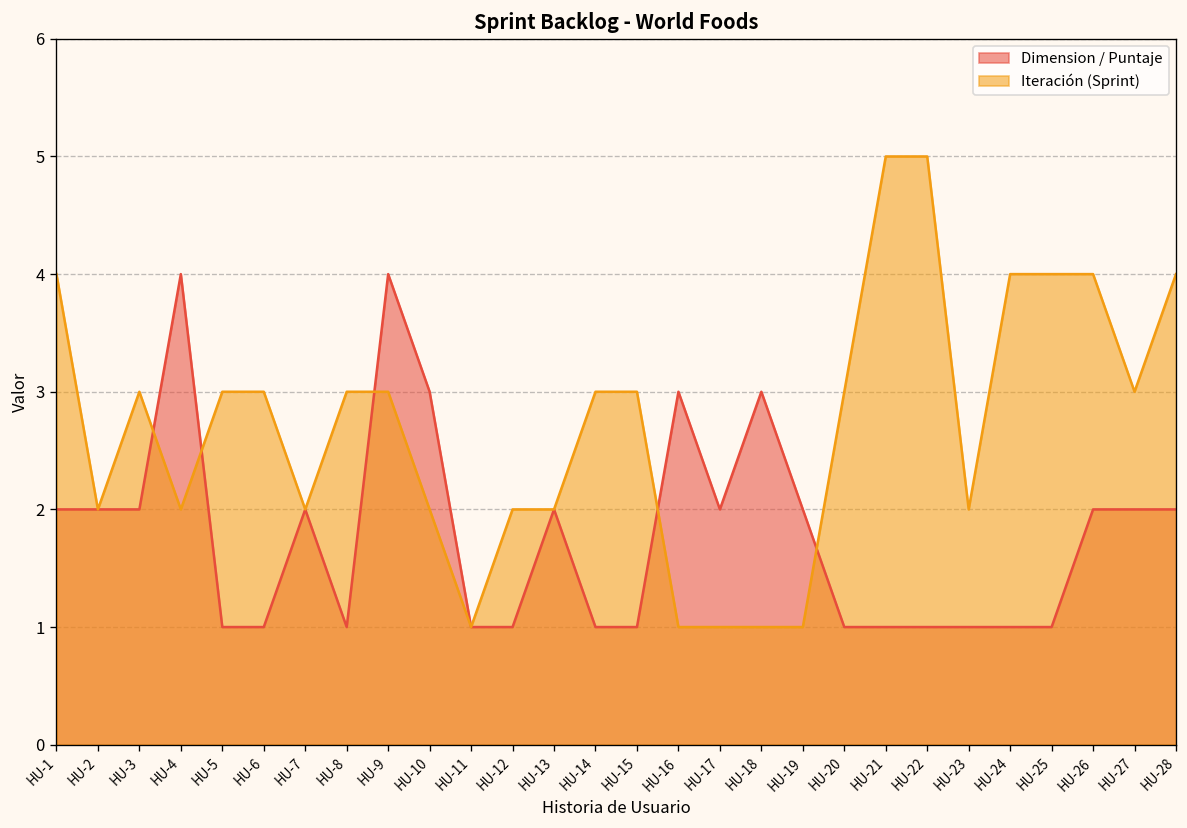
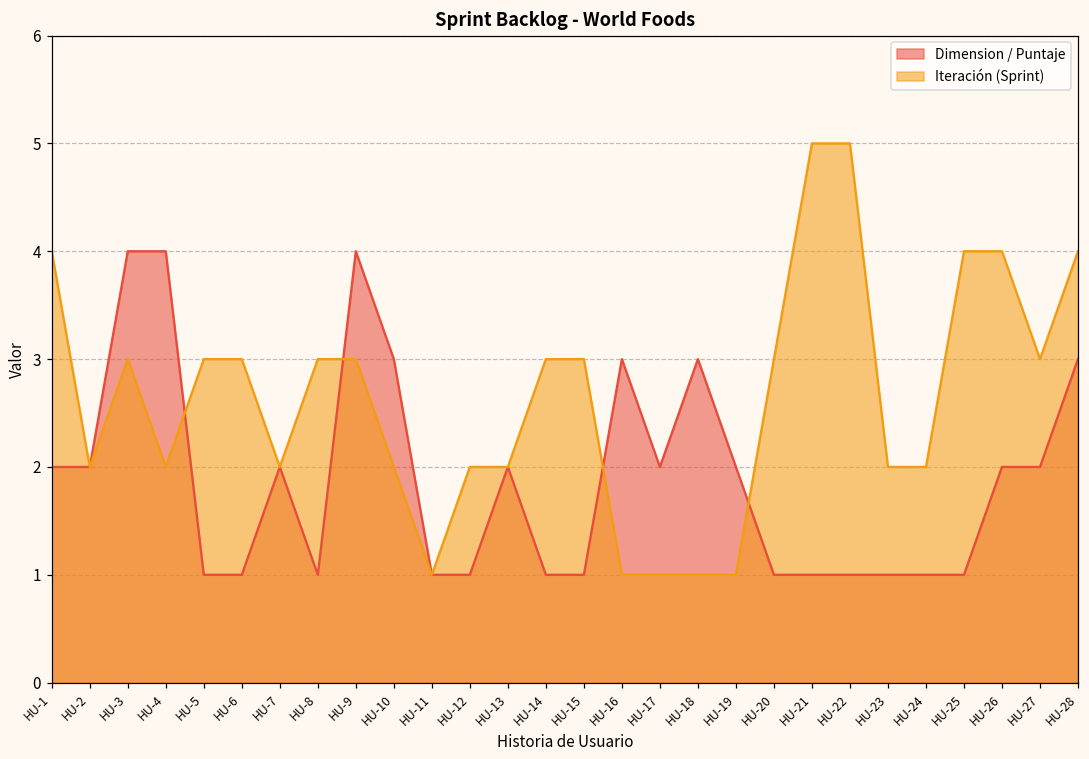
  {
    "Dimension / Puntaje": {
      "HU-1": 2,
-     "HU-3": 2,
+     "HU-3": 4,
      "HU-4": 4,
      "HU-5": 1,
      "HU-6": 1,
      "HU-8": 1,
      "HU-9": 4,
      "HU-10": 3,
      "HU-12": 1,
      "HU-14": 1,
      "HU-15": 1,
      "HU-16": 3,
      "HU-17": 2,
      "HU-18": 3,
      "HU-19": 2,
      "HU-20": 1,
      "HU-21": 1,
      "HU-22": 1,
      "HU-23": 1,
      "HU-24": 1,
      "HU-25": 1,
      "HU-26": 2,
      "HU-27": 2,
-     "HU-28": 2
+     "HU-28": 3
    },
    "Iteración (Sprint)": {
      "HU-1": 4,
      "HU-3": 3,
      "HU-4": 2,
      "HU-5": 3,
      "HU-6": 3,
      "HU-8": 3,
      "HU-9": 3,
      "HU-10": 2,
      "HU-12": 2,
      "HU-14": 3,
      "HU-15": 3,
      "HU-16": 1,
      "HU-17": 1,
      "HU-18": 1,
      "HU-19": 1,
      "HU-20": 3,
      "HU-21": 5,
      "HU-22": 5,
      "HU-23": 2,
-     "HU-24": 4,
+     "HU-24": 2,
      "HU-25": 4,
      "HU-26": 4,
      "HU-27": 3,
      "HU-28": 4
    }
  }
